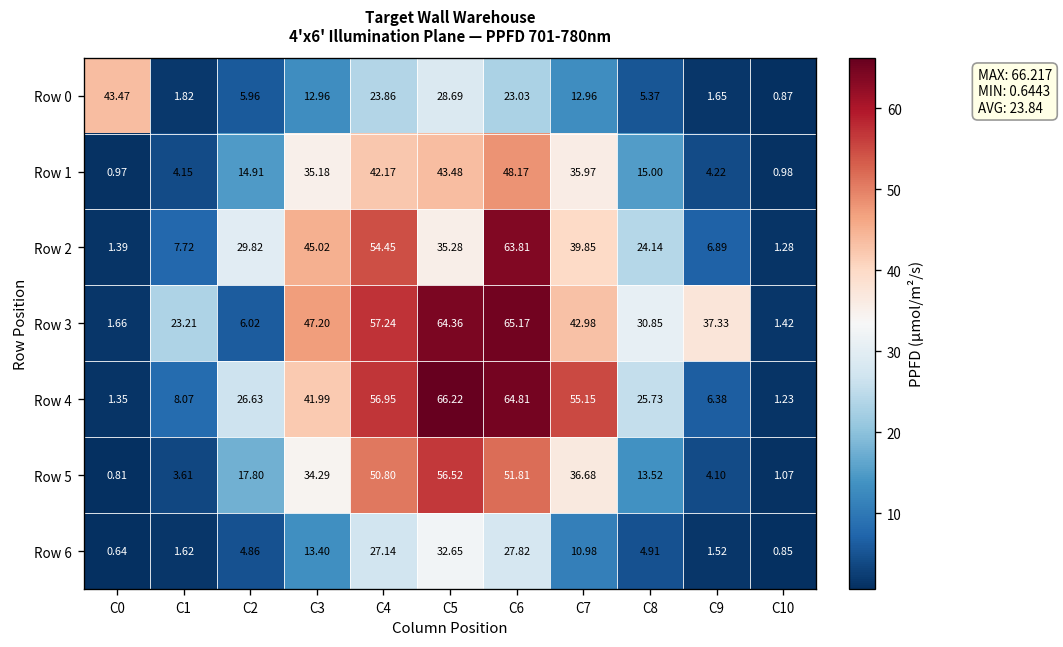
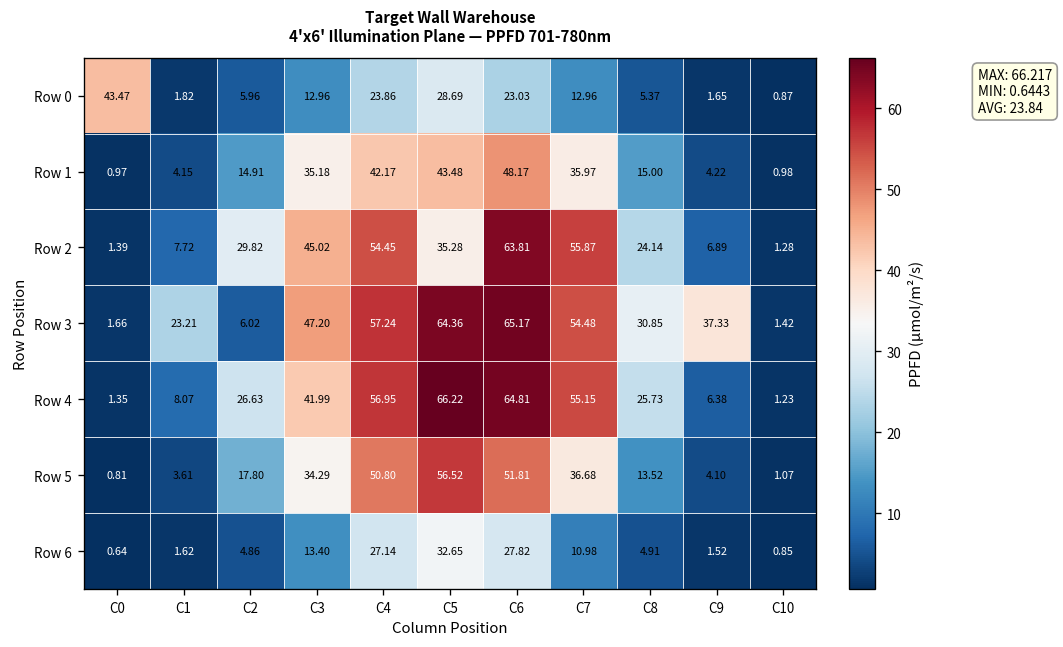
  {
    "Row 0": {
      "C0": 43.47,
      "C1": 1.82,
      "C2": 5.96,
      "C3": 12.96,
      "C4": 23.86,
      "C5": 28.69,
      "C6": 23.03,
      "C7": 12.96,
      "C8": 5.37,
      "C9": 1.65,
      "C10": 0.87
    },
    "Row 1": {
      "C0": 0.97,
      "C1": 4.15,
      "C2": 14.91,
      "C3": 35.18,
      "C4": 42.17,
      "C5": 43.48,
      "C6": 48.17,
      "C7": 35.97,
      "C8": 15.00,
      "C9": 4.22,
      "C10": 0.98
    },
    "Row 2": {
      "C0": 1.39,
      "C1": 7.72,
      "C2": 29.82,
      "C3": 45.02,
      "C4": 54.45,
      "C5": 35.28,
      "C6": 63.81,
-     "C7": 39.85,
+     "C7": 55.87,
      "C8": 24.14,
      "C9": 6.89,
      "C10": 1.28
    },
    "Row 3": {
      "C0": 1.66,
      "C1": 23.21,
      "C2": 6.02,
      "C3": 47.20,
      "C4": 57.24,
      "C5": 64.36,
      "C6": 65.17,
-     "C7": 42.98,
+     "C7": 54.48,
      "C8": 30.85,
      "C9": 37.33,
      "C10": 1.42
    },
    "Row 4": {
      "C0": 1.35,
      "C1": 8.07,
      "C2": 26.63,
      "C3": 41.99,
      "C4": 56.95,
      "C5": 66.22,
      "C6": 64.81,
      "C7": 55.15,
      "C8": 25.73,
      "C9": 6.38,
      "C10": 1.23
    },
    "Row 5": {
      "C0": 0.81,
      "C1": 3.61,
      "C2": 17.80,
      "C3": 34.29,
      "C4": 50.80,
      "C5": 56.52,
      "C6": 51.81,
      "C7": 36.68,
      "C8": 13.52,
      "C9": 4.10,
      "C10": 1.07
    },
    "Row 6": {
      "C0": 0.64,
      "C1": 1.62,
      "C2": 4.86,
      "C3": 13.40,
      "C4": 27.14,
      "C5": 32.65,
      "C6": 27.82,
      "C7": 10.98,
      "C8": 4.91,
      "C9": 1.52,
      "C10": 0.85
    }
  }
